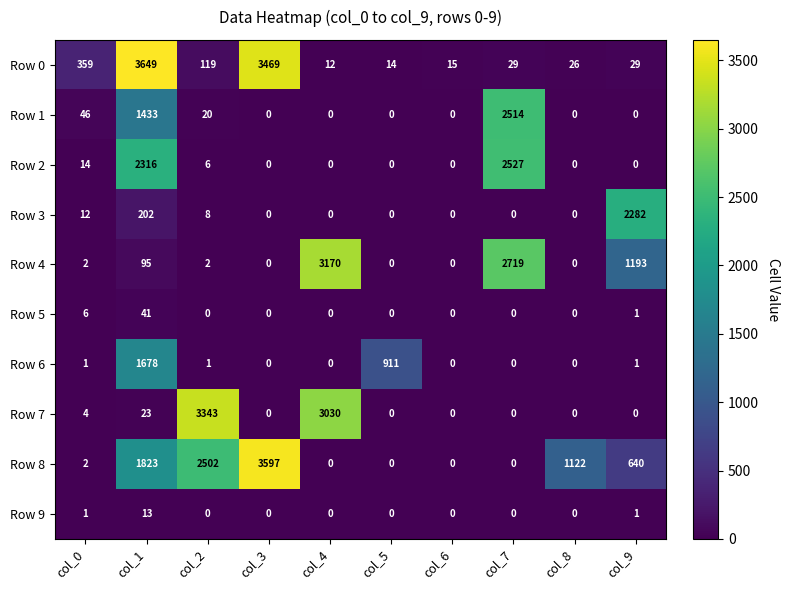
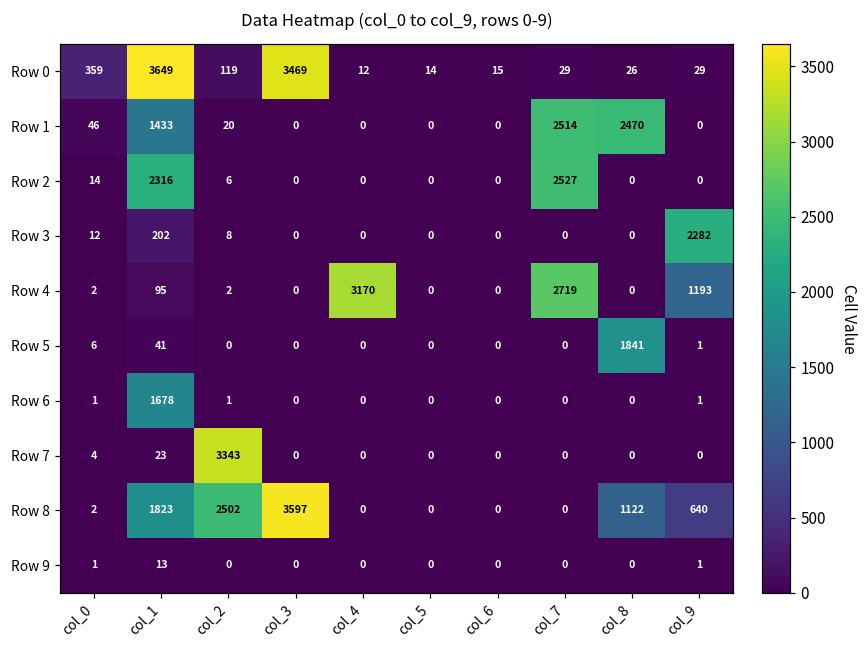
  {
    "Row 0": {
      "col_0": 359,
      "col_1": 3649,
      "col_2": 119,
      "col_3": 3469,
      "col_4": 12,
      "col_5": 14,
      "col_6": 15,
      "col_7": 29,
      "col_8": 26,
      "col_9": 29
    },
    "Row 1": {
      "col_0": 46,
      "col_1": 1433,
      "col_2": 20,
      "col_3": 0,
      "col_4": 0,
      "col_5": 0,
      "col_6": 0,
      "col_7": 2514,
-     "col_8": 0,
+     "col_8": 2470,
      "col_9": 0
    },
    "Row 2": {
      "col_0": 14,
      "col_1": 2316,
      "col_2": 6,
      "col_3": 0,
      "col_4": 0,
      "col_5": 0,
      "col_6": 0,
      "col_7": 2527,
      "col_8": 0,
      "col_9": 0
    },
    "Row 3": {
      "col_0": 12,
      "col_1": 202,
      "col_2": 8,
      "col_3": 0,
      "col_4": 0,
      "col_5": 0,
      "col_6": 0,
      "col_7": 0,
      "col_8": 0,
      "col_9": 2282
    },
    "Row 4": {
      "col_0": 2,
      "col_1": 95,
      "col_2": 2,
      "col_3": 0,
      "col_4": 3170,
      "col_5": 0,
      "col_6": 0,
      "col_7": 2719,
      "col_8": 0,
      "col_9": 1193
    },
    "Row 5": {
      "col_0": 6,
      "col_1": 41,
      "col_2": 0,
      "col_3": 0,
      "col_4": 0,
      "col_5": 0,
      "col_6": 0,
      "col_7": 0,
-     "col_8": 0,
+     "col_8": 1841,
      "col_9": 1
    },
    "Row 6": {
      "col_0": 1,
      "col_1": 1678,
      "col_2": 1,
      "col_3": 0,
      "col_4": 0,
-     "col_5": 911,
+     "col_5": 0,
      "col_6": 0,
      "col_7": 0,
      "col_8": 0,
      "col_9": 1
    },
    "Row 7": {
      "col_0": 4,
      "col_1": 23,
      "col_2": 3343,
      "col_3": 0,
-     "col_4": 3030,
+     "col_4": 0,
      "col_5": 0,
      "col_6": 0,
      "col_7": 0,
      "col_8": 0,
      "col_9": 0
    },
    "Row 8": {
      "col_0": 2,
      "col_1": 1823,
      "col_2": 2502,
      "col_3": 3597,
      "col_4": 0,
      "col_5": 0,
      "col_6": 0,
      "col_7": 0,
      "col_8": 1122,
      "col_9": 640
    },
    "Row 9": {
      "col_0": 1,
      "col_1": 13,
      "col_2": 0,
      "col_3": 0,
      "col_4": 0,
      "col_5": 0,
      "col_6": 0,
      "col_7": 0,
      "col_8": 0,
      "col_9": 1
    }
  }
